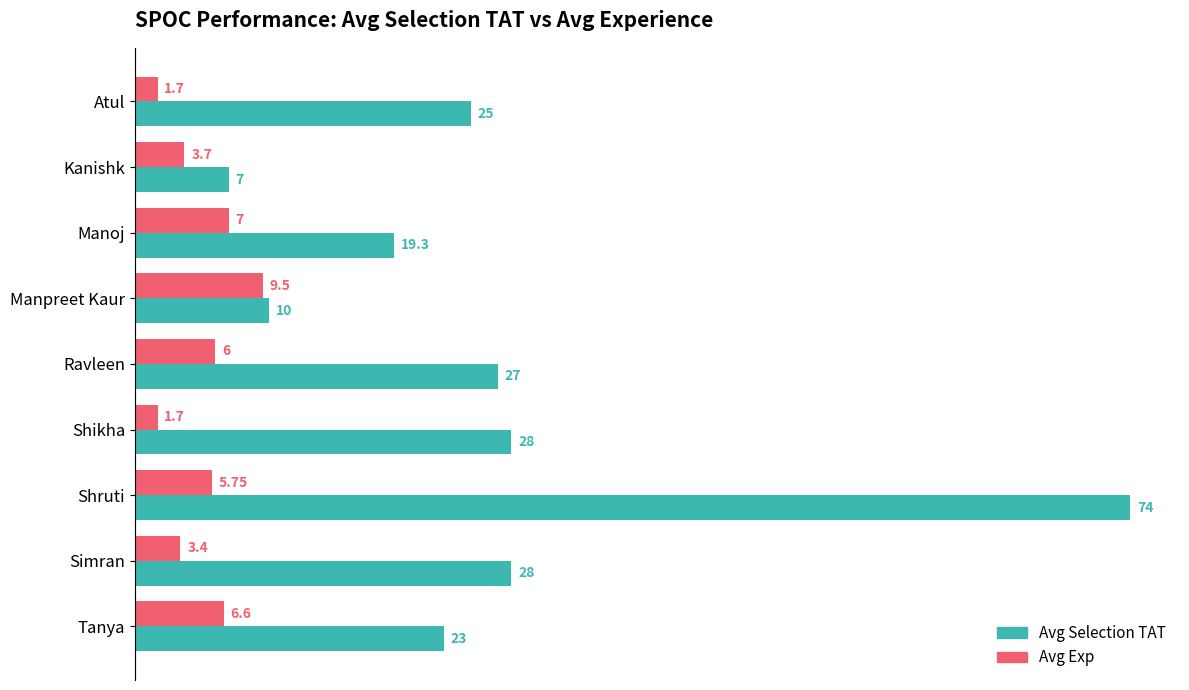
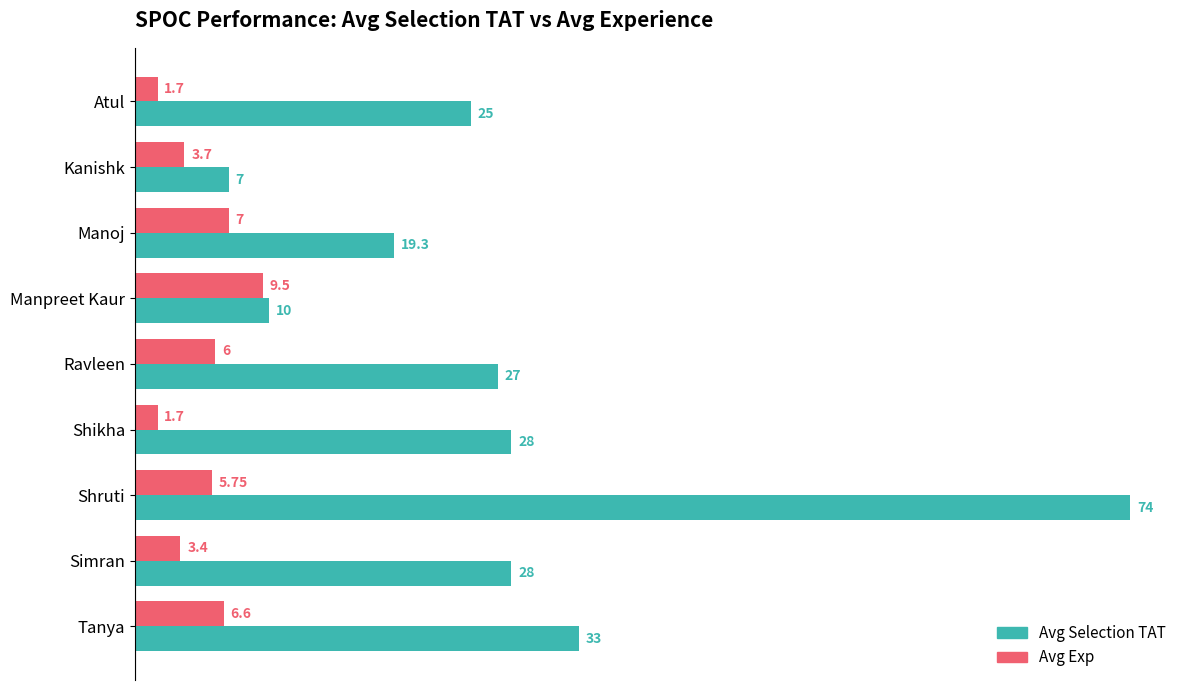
  {
    "Avg Selection TAT": {
      "Atul": 25,
      "Kanishk": 7,
      "Manoj": 19.3,
      "Manpreet Kaur": 10,
      "Ravleen": 27,
      "Shikha": 28,
      "Shruti": 74,
      "Simran": 28,
-     "Tanya": 23
+     "Tanya": 33
    },
    "Avg Exp": {
      "Atul": 1.7,
      "Kanishk": 3.7,
      "Manoj": 7,
      "Manpreet Kaur": 9.5,
      "Ravleen": 6,
      "Shikha": 1.7,
      "Shruti": 5.75,
      "Simran": 3.4,
      "Tanya": 6.6
    }
  }
